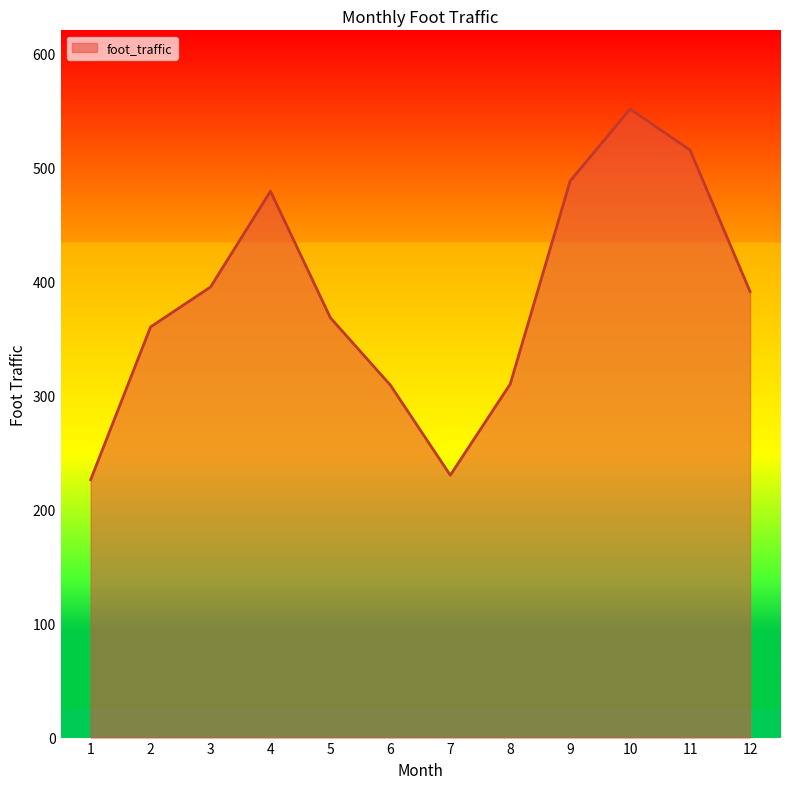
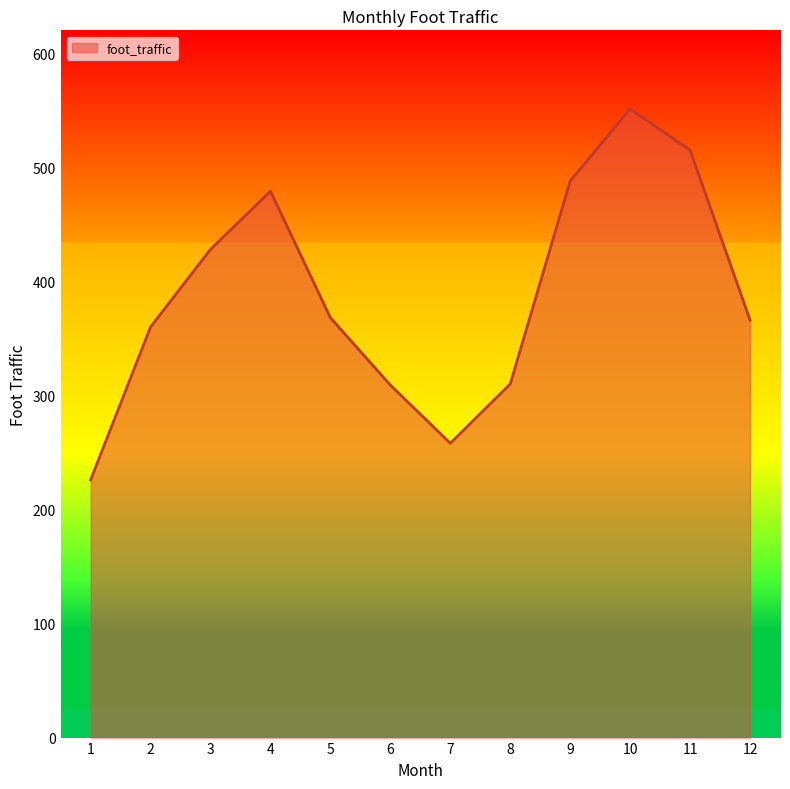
  {
    "1": 226,
    "2": 360,
-   "3": 395,
+   "3": 428,
    "4": 479,
    "5": 368,
    "6": 309,
-   "7": 230,
+   "7": 258,
    "8": 310,
    "9": 488,
    "10": 551,
    "11": 515,
-   "12": 391
+   "12": 366
  }
